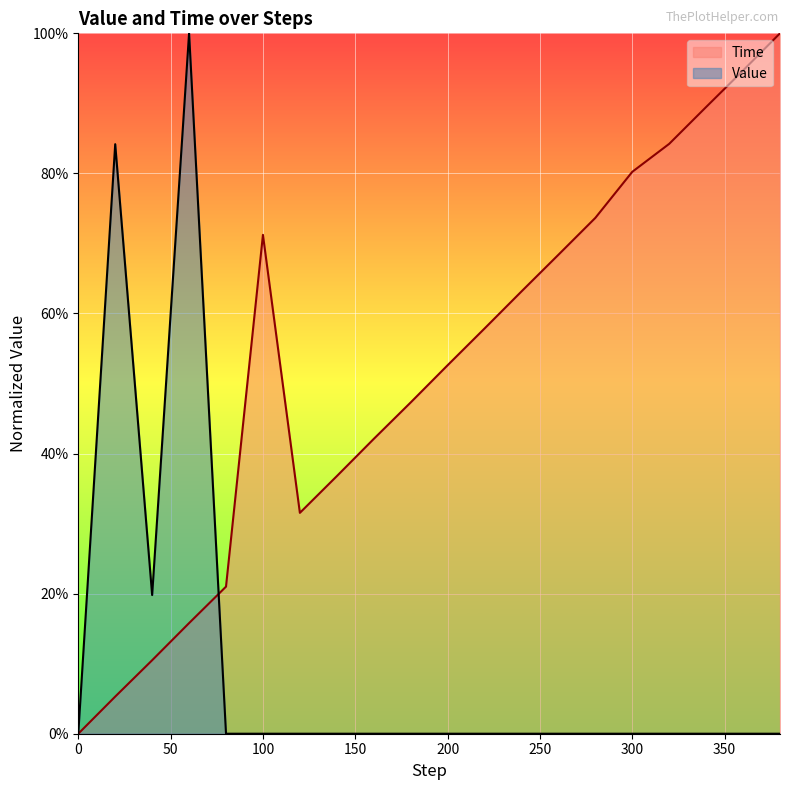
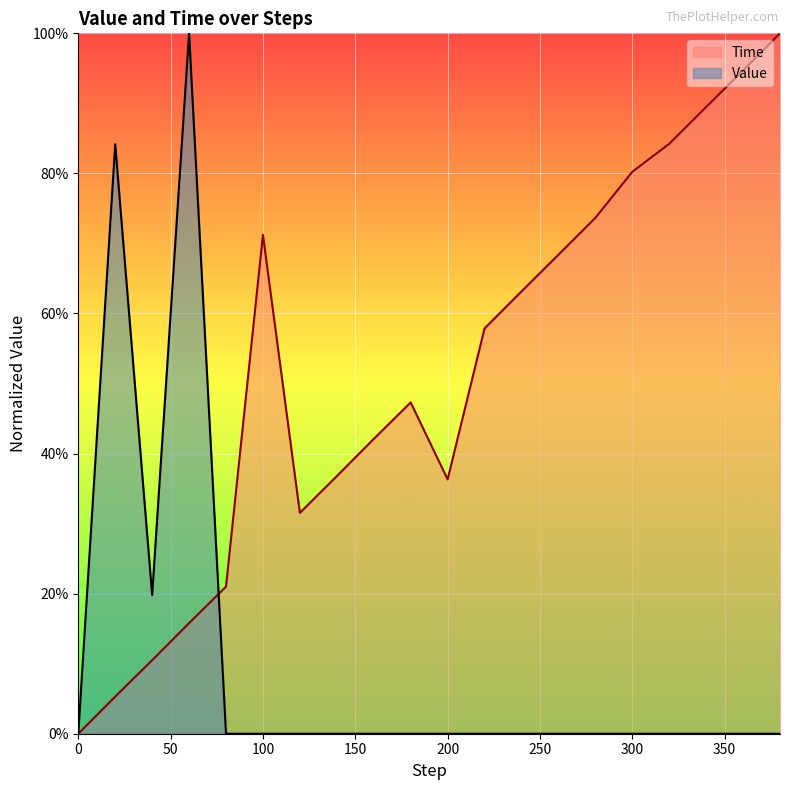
  {
    "Time": {
      "100": "71%",
-     "200": "53%",
+     "200": "36%",
      "300": "80%"
    },
    "Value": {
      "100": "0%",
      "200": "0%",
      "300": "0%"
    }
  }
